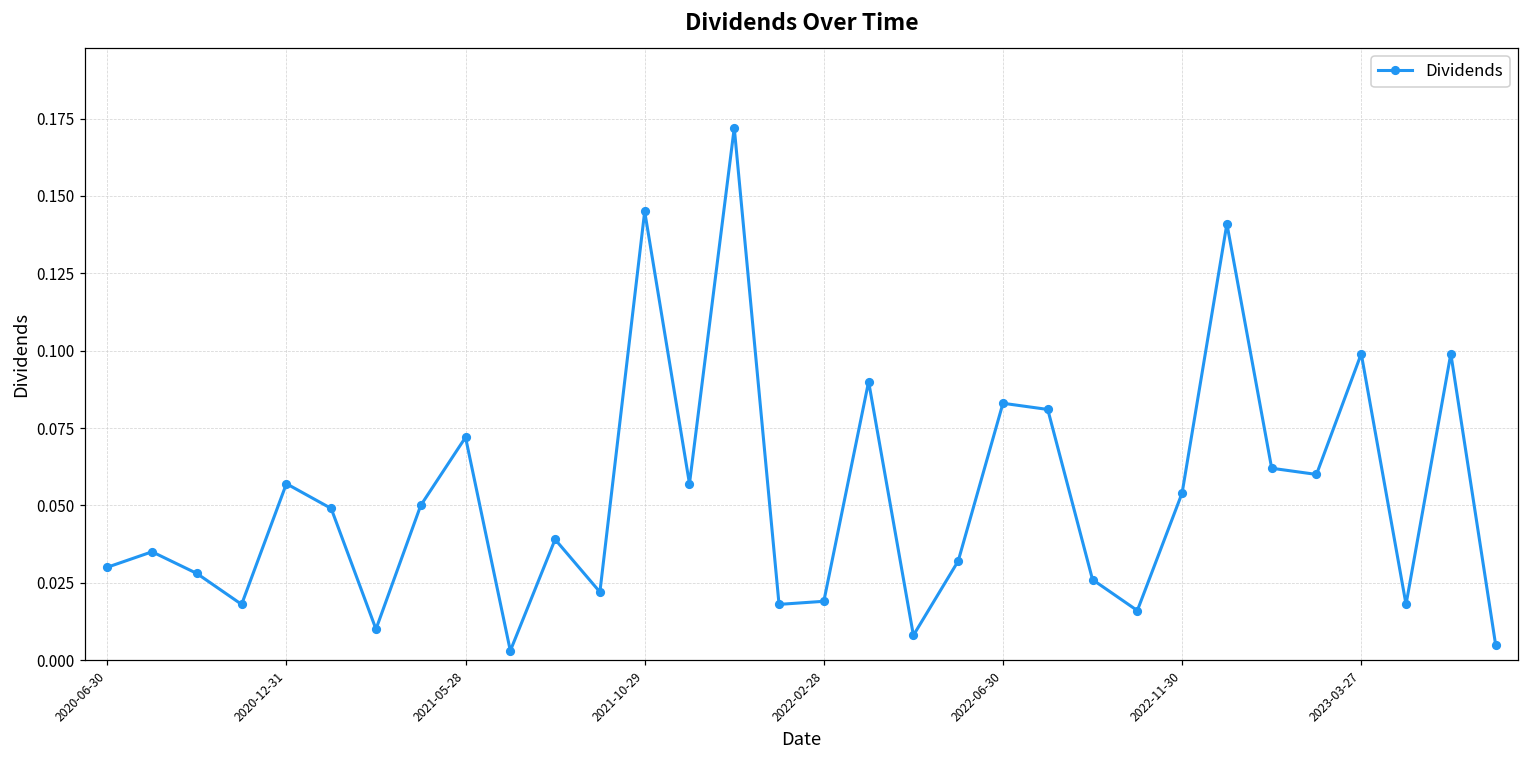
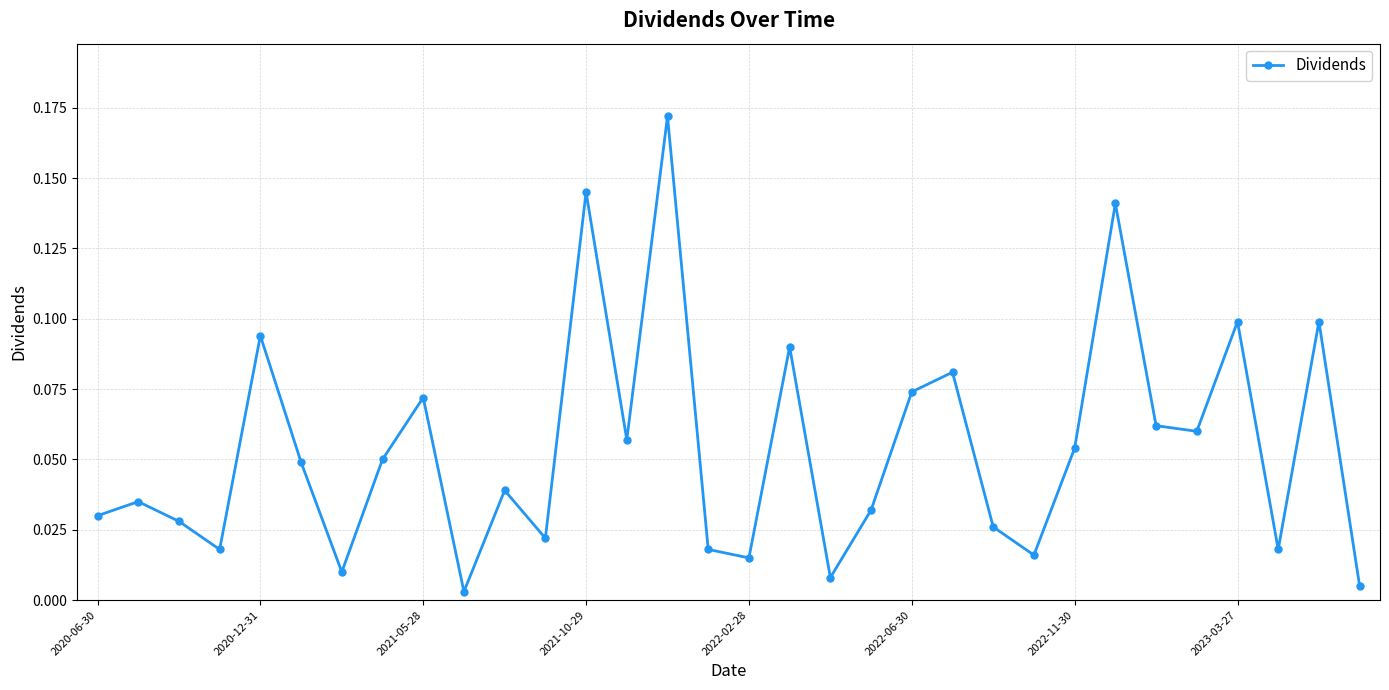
  {
    "2020-06-30": 0.030,
-   "2020-12-31": 0.057,
+   "2020-12-31": 0.094,
    "2021-05-28": 0.072,
    "2021-10-29": 0.145,
-   "2022-02-28": 0.019,
-   "2022-06-30": 0.083,
+   "2022-02-28": 0.015,
+   "2022-06-30": 0.074,
    "2022-11-30": 0.054,
    "2023-03-27": 0.099
  }
